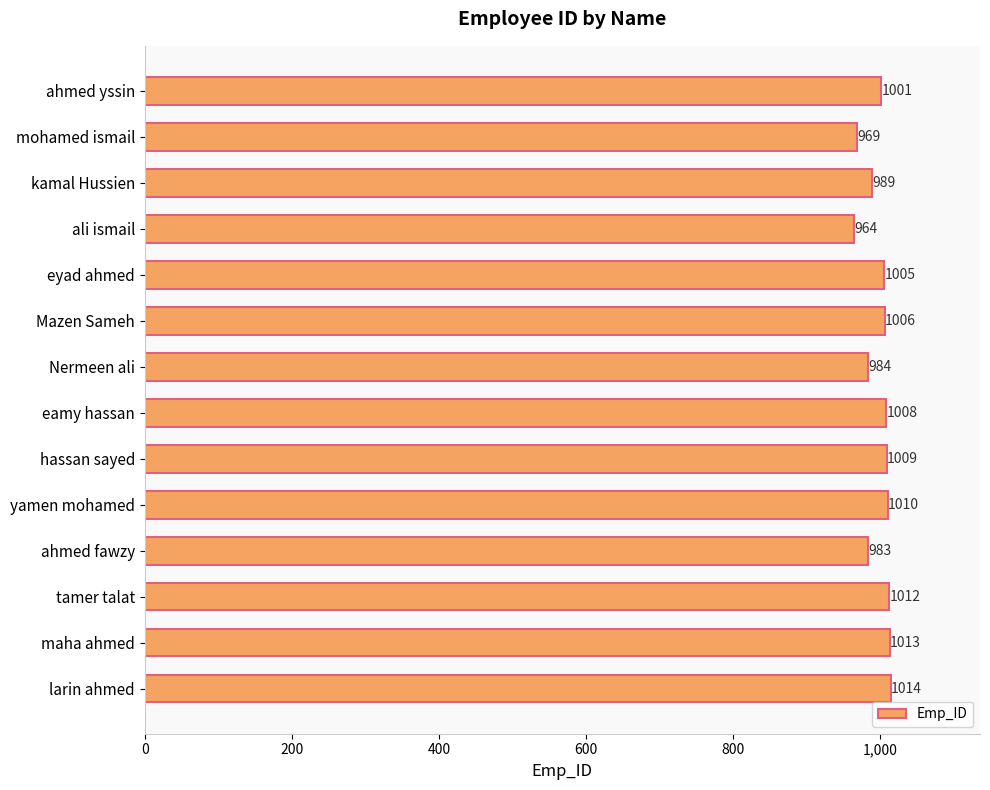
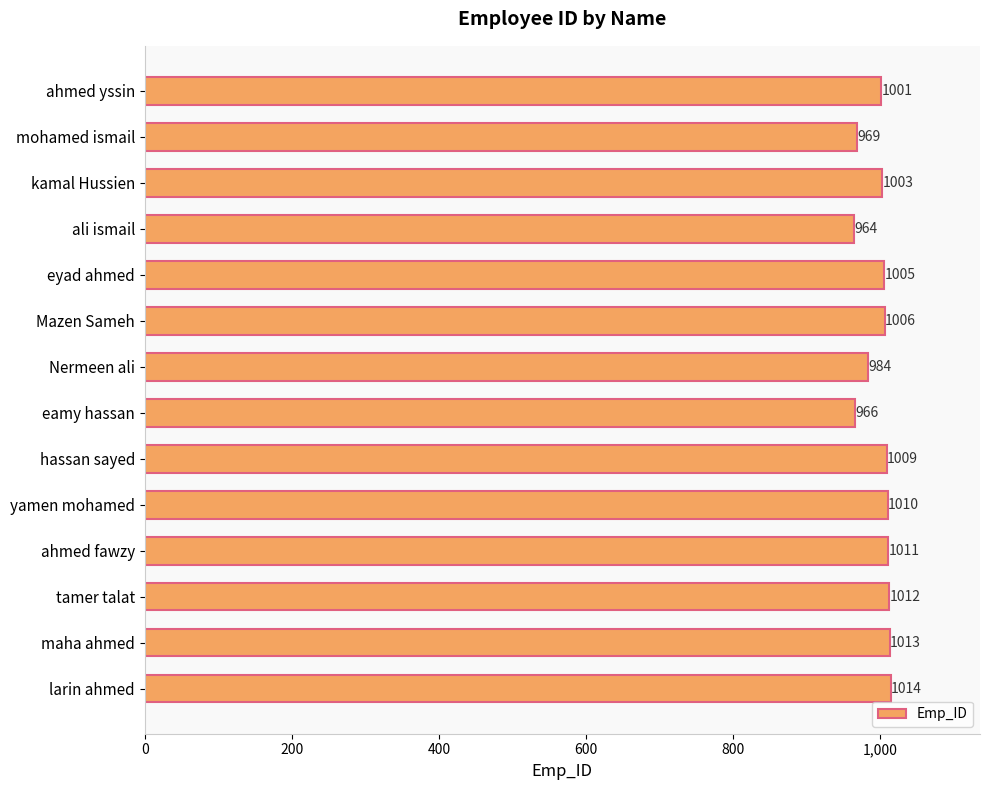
  {
    "ahmed yssin": 1001,
    "mohamed ismail": 969,
-   "kamal Hussien": 989,
+   "kamal Hussien": 1003,
    "ali ismail": 964,
    "eyad ahmed": 1005,
    "Mazen Sameh": 1006,
    "Nermeen ali": 984,
-   "eamy hassan": 1008,
+   "eamy hassan": 966,
    "hassan sayed": 1009,
    "yamen mohamed": 1010,
-   "ahmed fawzy": 983,
+   "ahmed fawzy": 1011,
    "tamer talat": 1012,
    "maha ahmed": 1013,
    "larin ahmed": 1014
  }
